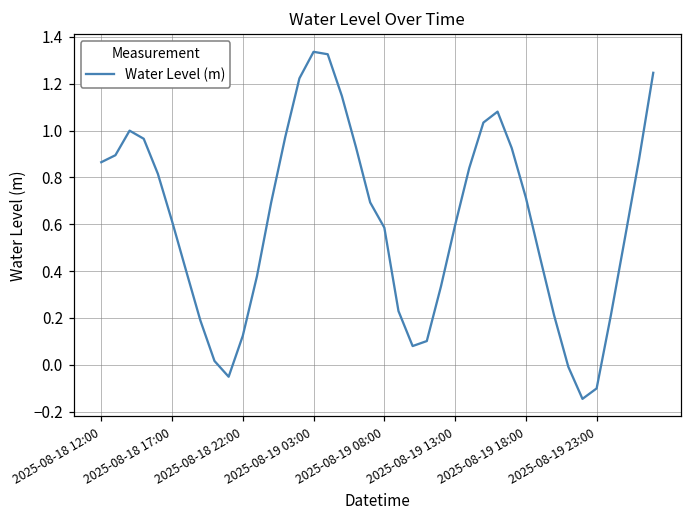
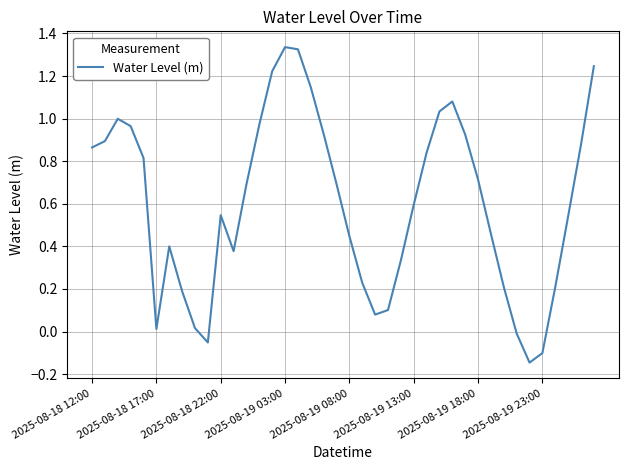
  {
    "2025-08-18 12:00": 0.86,
-   "2025-08-18 17:00": 0.61,
-   "2025-08-18 22:00": 0.12,
+   "2025-08-18 17:00": 0.01,
+   "2025-08-18 22:00": 0.55,
    "2025-08-19 03:00": 1.34,
-   "2025-08-19 08:00": 0.59,
+   "2025-08-19 08:00": 0.45,
    "2025-08-19 13:00": 0.60,
    "2025-08-19 18:00": 0.71,
    "2025-08-19 23:00": -0.10
  }
